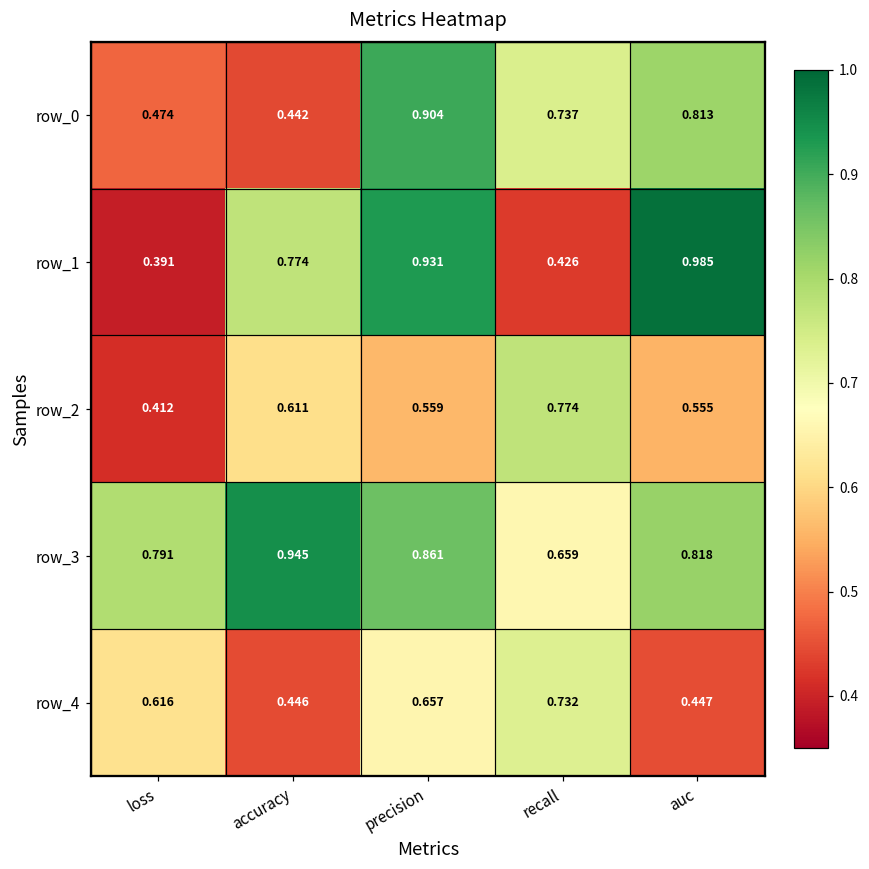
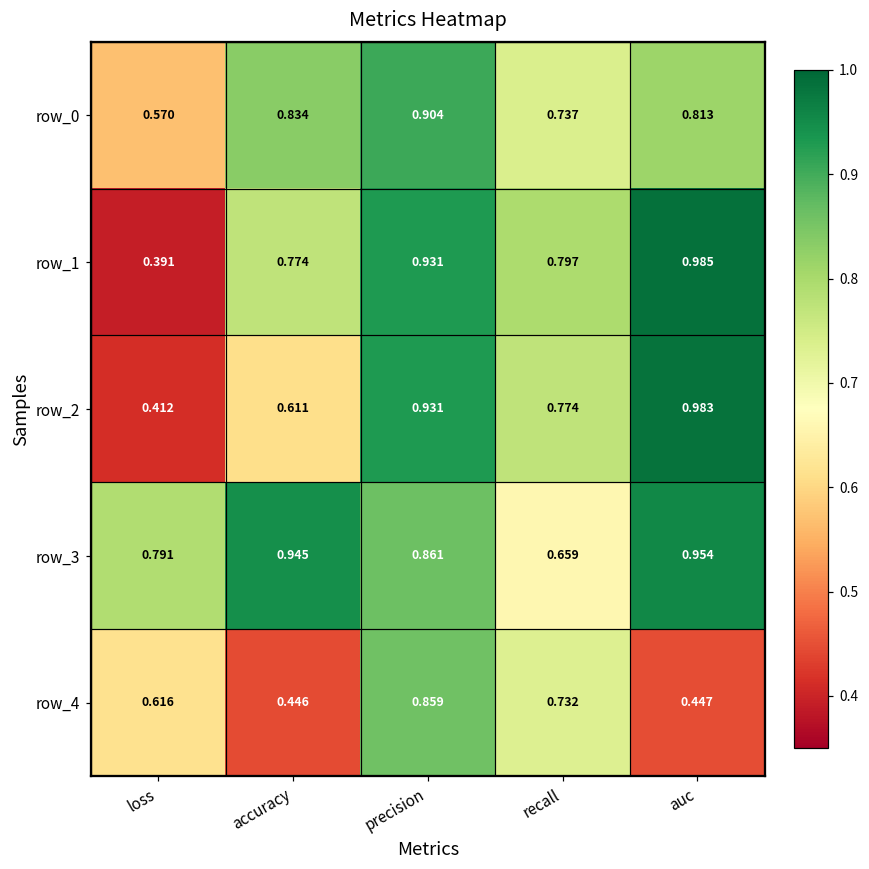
  {
    "row_0": {
-     "loss": 0.474,
-     "accuracy": 0.442,
+     "loss": 0.570,
+     "accuracy": 0.834,
      "precision": 0.904,
      "recall": 0.737,
      "auc": 0.813
    },
    "row_1": {
      "loss": 0.391,
      "accuracy": 0.774,
      "precision": 0.931,
-     "recall": 0.426,
+     "recall": 0.797,
      "auc": 0.985
    },
    "row_2": {
      "loss": 0.412,
      "accuracy": 0.611,
-     "precision": 0.559,
+     "precision": 0.931,
      "recall": 0.774,
-     "auc": 0.555
+     "auc": 0.983
    },
    "row_3": {
      "loss": 0.791,
      "accuracy": 0.945,
      "precision": 0.861,
      "recall": 0.659,
-     "auc": 0.818
+     "auc": 0.954
    },
    "row_4": {
      "loss": 0.616,
      "accuracy": 0.446,
-     "precision": 0.657,
+     "precision": 0.859,
      "recall": 0.732,
      "auc": 0.447
    }
  }
